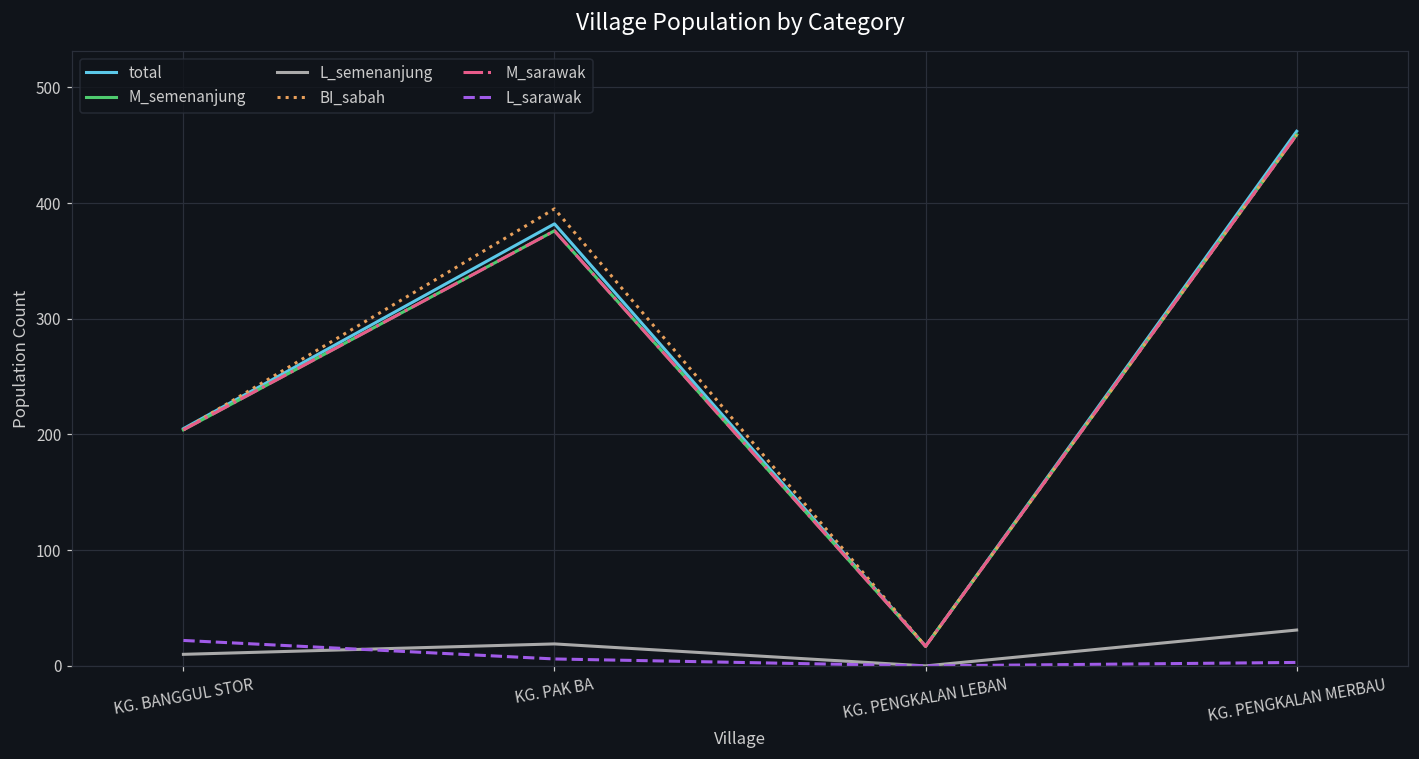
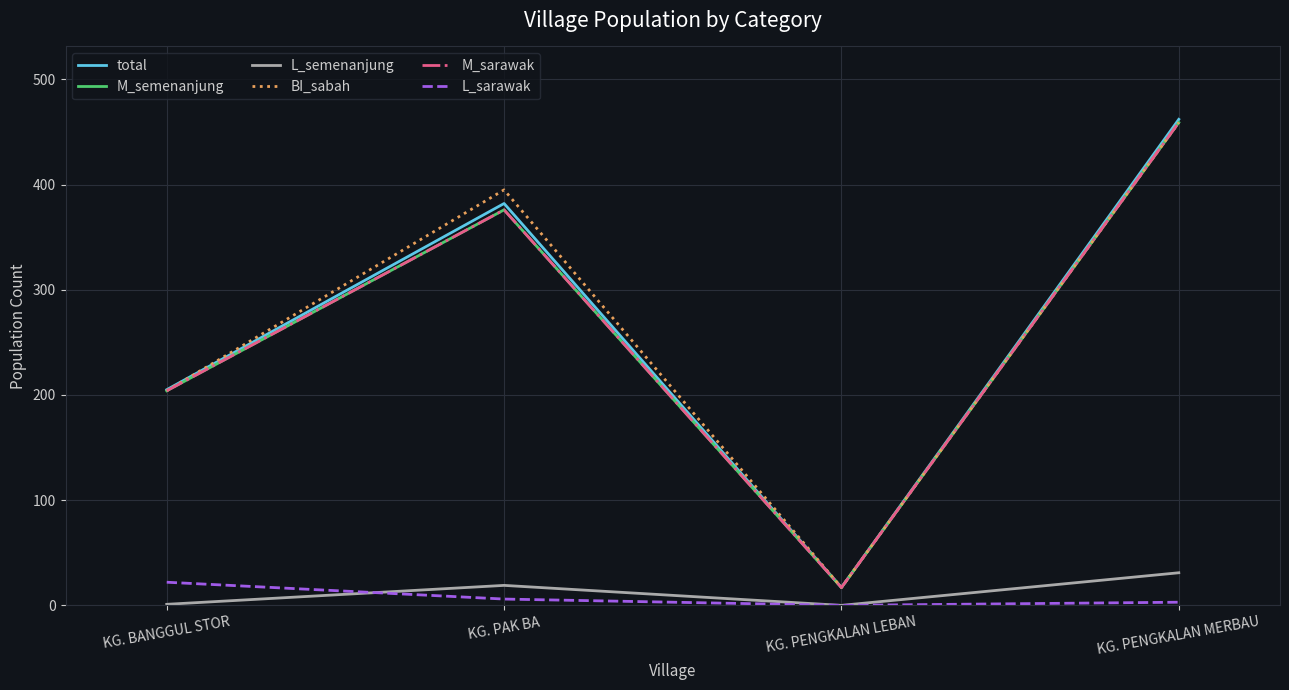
  {
    "total": {
      "KG. PAK BA": 382,
      "KG. PENGKALAN MERBAU": 462
    },
    "M_sarawak": {
      "KG. PAK BA": 376
    },
    "L_semenanjung": {
-     "KG. BANGGUL STOR": 10,
+     "KG. BANGGUL STOR": 1,
      "KG. PAK BA": 19,
      "KG. PENGKALAN MERBAU": 31
    },
    "BI_sabah": {
      "KG. PAK BA": 395
    },
    "L_sarawak": {
      "KG. BANGGUL STOR": 22,
      "KG. PAK BA": 6,
      "KG. PENGKALAN MERBAU": 3
    }
  }
